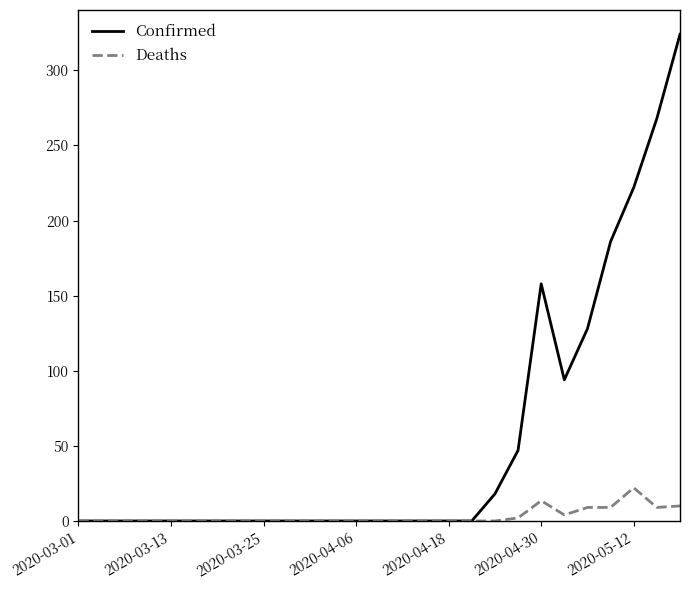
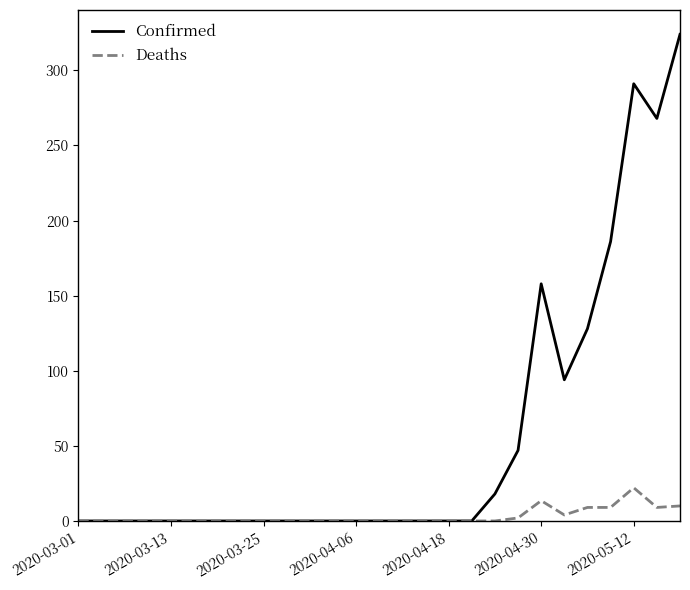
  {
    "Confirmed": {
      "2020-04-30": 158,
-     "2020-05-12": 222
+     "2020-05-12": 291
    },
    "Deaths": {
      "2020-04-30": 14,
      "2020-05-12": 22
    }
  }
